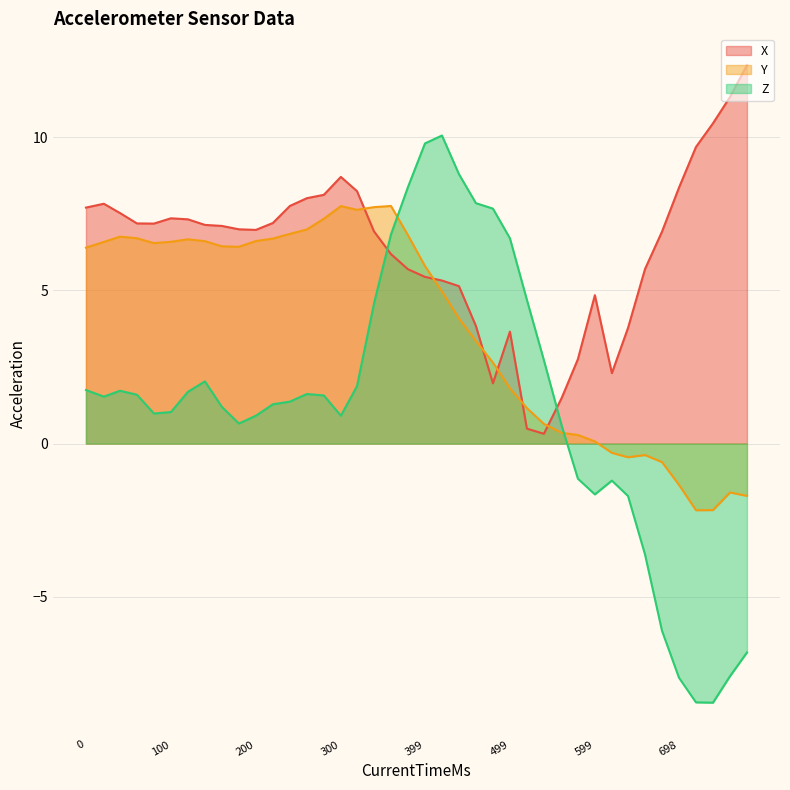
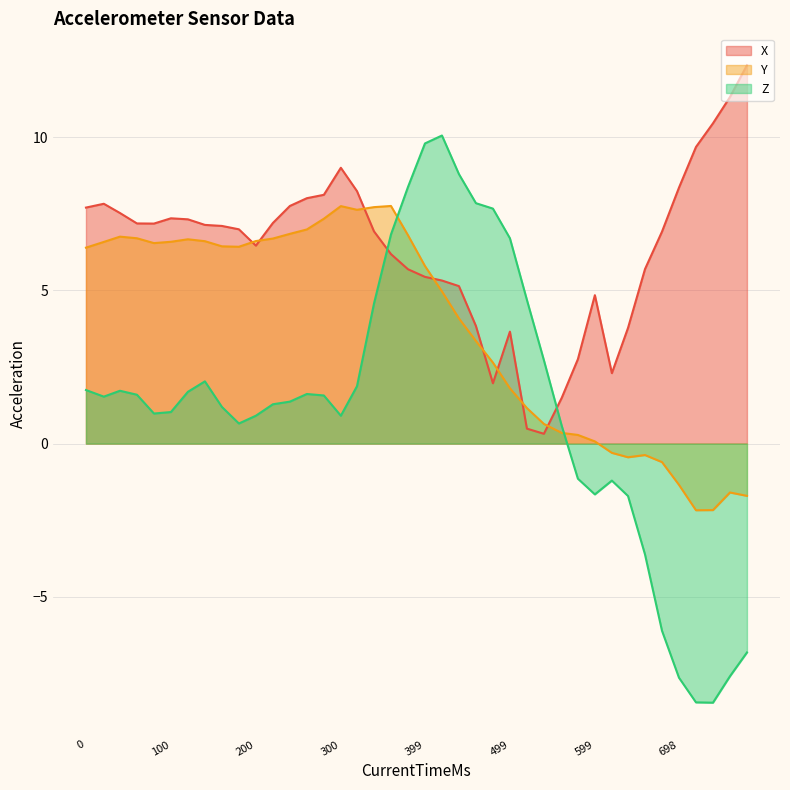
  {
    "X": {
      "0": 7.7,
      "100": 7.4,
-     "200": 7.0,
-     "300": 8.7,
+     "200": 6.5,
+     "300": 9.0,
      "399": 5.4,
      "499": 3.7,
      "599": 4.8,
      "698": 8.4
    }
  }
